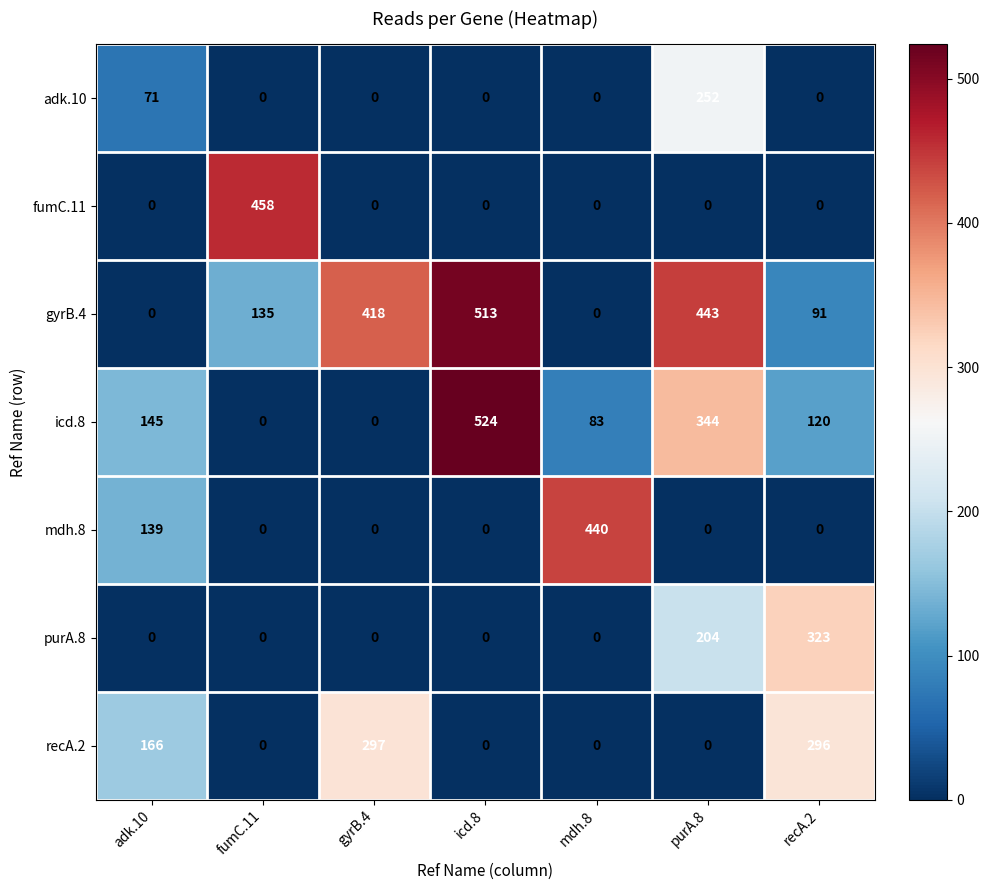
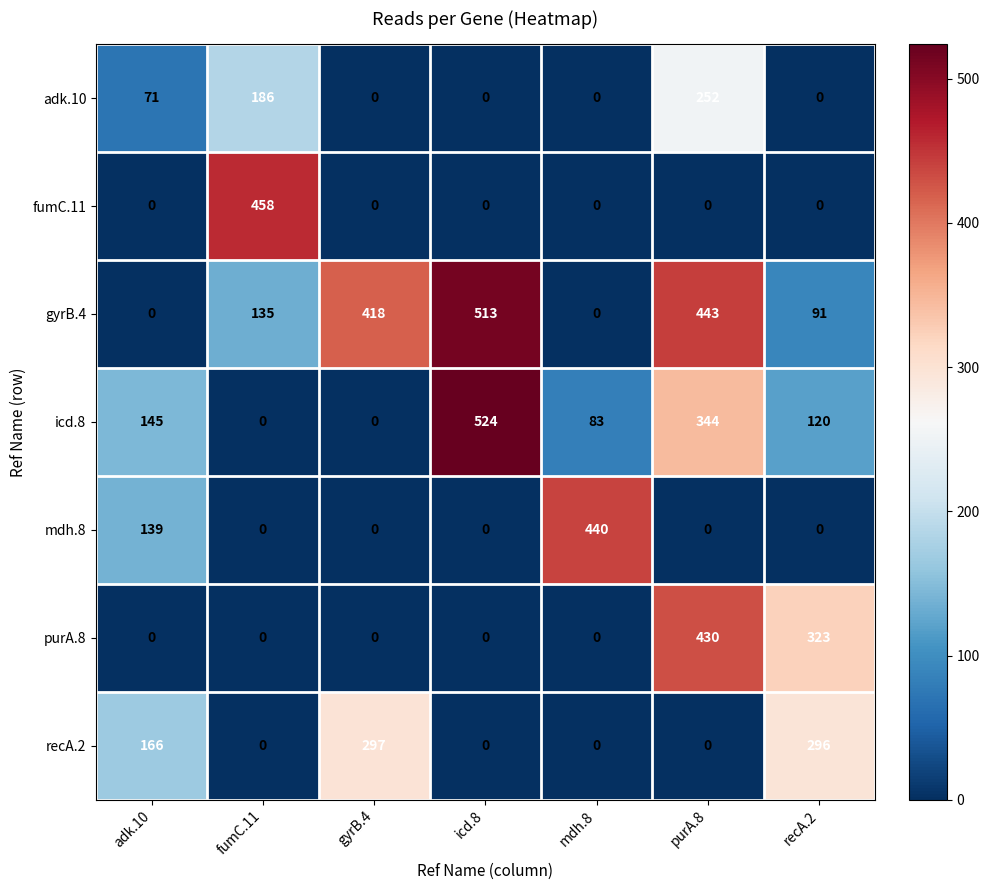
  {
    "adk.10": {
      "adk.10": 71,
-     "fumC.11": 0,
+     "fumC.11": 186,
      "gyrB.4": 0,
      "icd.8": 0,
      "mdh.8": 0,
      "recA.2": 0
    },
    "fumC.11": {
      "adk.10": 0,
      "fumC.11": 458,
      "gyrB.4": 0,
      "icd.8": 0,
      "mdh.8": 0,
      "purA.8": 0,
      "recA.2": 0
    },
    "gyrB.4": {
      "adk.10": 0,
      "fumC.11": 135,
      "gyrB.4": 418,
      "icd.8": 513,
      "mdh.8": 0,
      "purA.8": 443,
      "recA.2": 91
    },
    "icd.8": {
      "adk.10": 145,
      "fumC.11": 0,
      "gyrB.4": 0,
      "icd.8": 524,
      "mdh.8": 83,
      "purA.8": 344,
      "recA.2": 120
    },
    "mdh.8": {
      "adk.10": 139,
      "fumC.11": 0,
      "gyrB.4": 0,
      "icd.8": 0,
      "mdh.8": 440,
      "purA.8": 0,
      "recA.2": 0
    },
    "purA.8": {
      "adk.10": 0,
      "fumC.11": 0,
      "gyrB.4": 0,
      "icd.8": 0,
      "mdh.8": 0,
-     "purA.8": 204,
+     "purA.8": 430,
      "recA.2": 323
    },
    "recA.2": {
      "adk.10": 166,
      "fumC.11": 0,
      "icd.8": 0,
      "mdh.8": 0,
      "purA.8": 0
    }
  }
